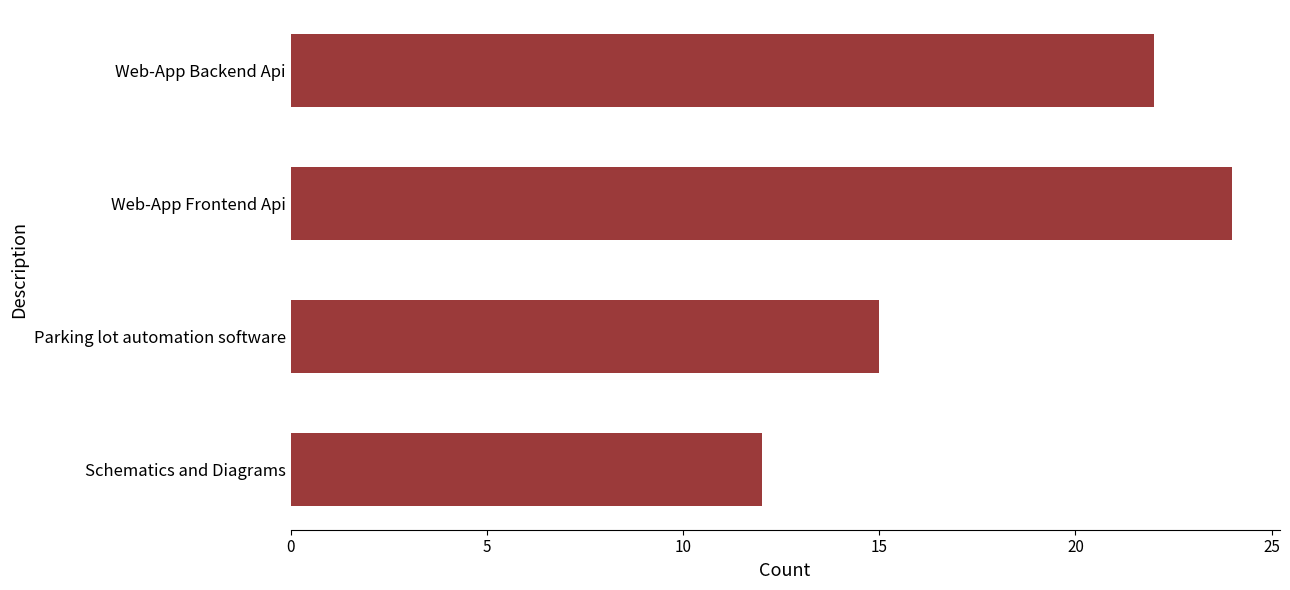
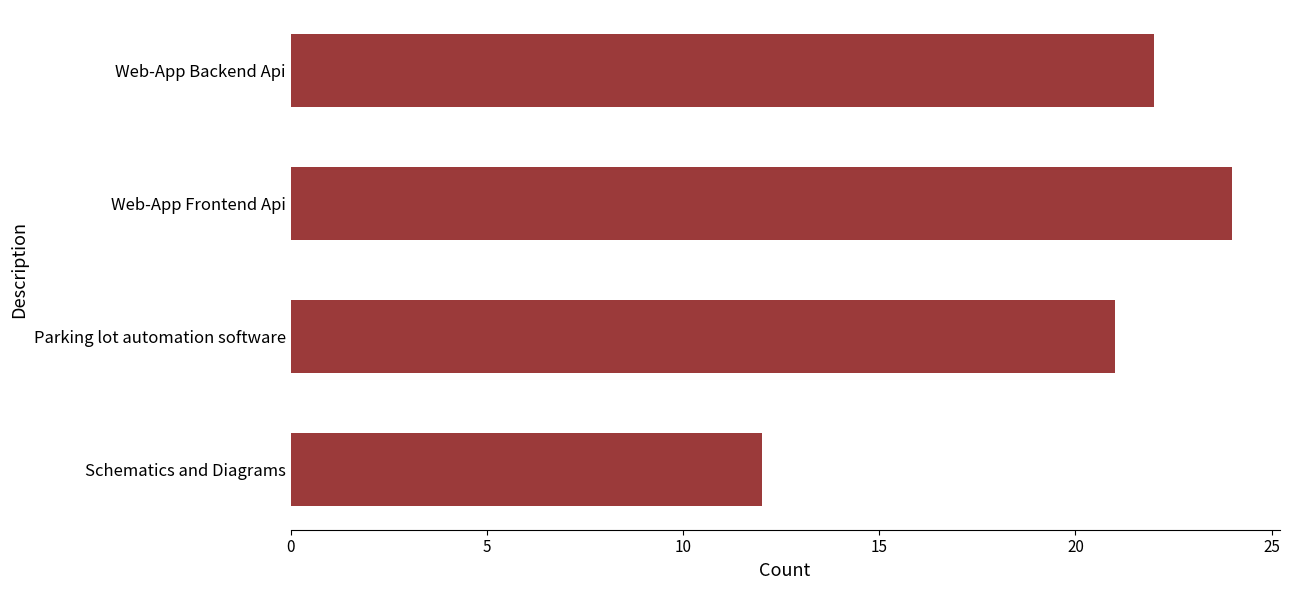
  {
    "Web-App Backend Api": 22,
    "Web-App Frontend Api": 24,
-   "Parking lot automation software": 15,
+   "Parking lot automation software": 21,
    "Schematics and Diagrams": 12
  }
